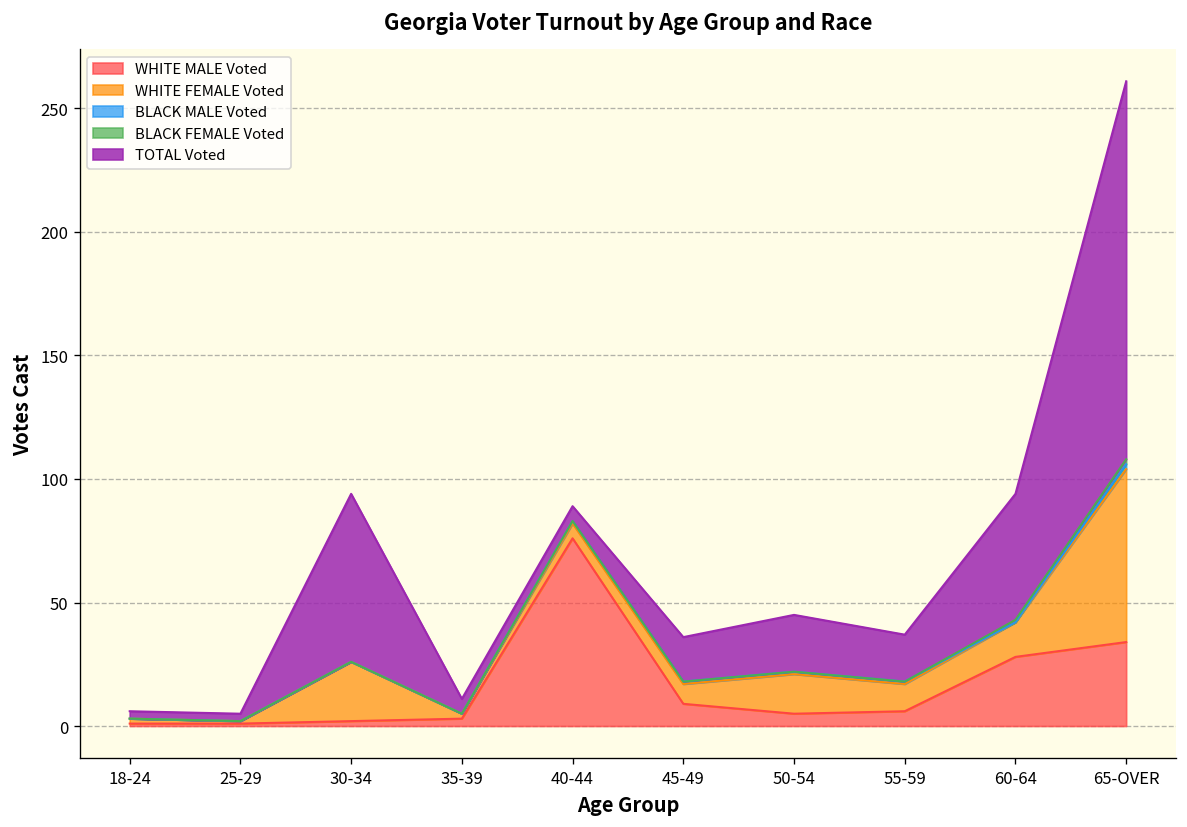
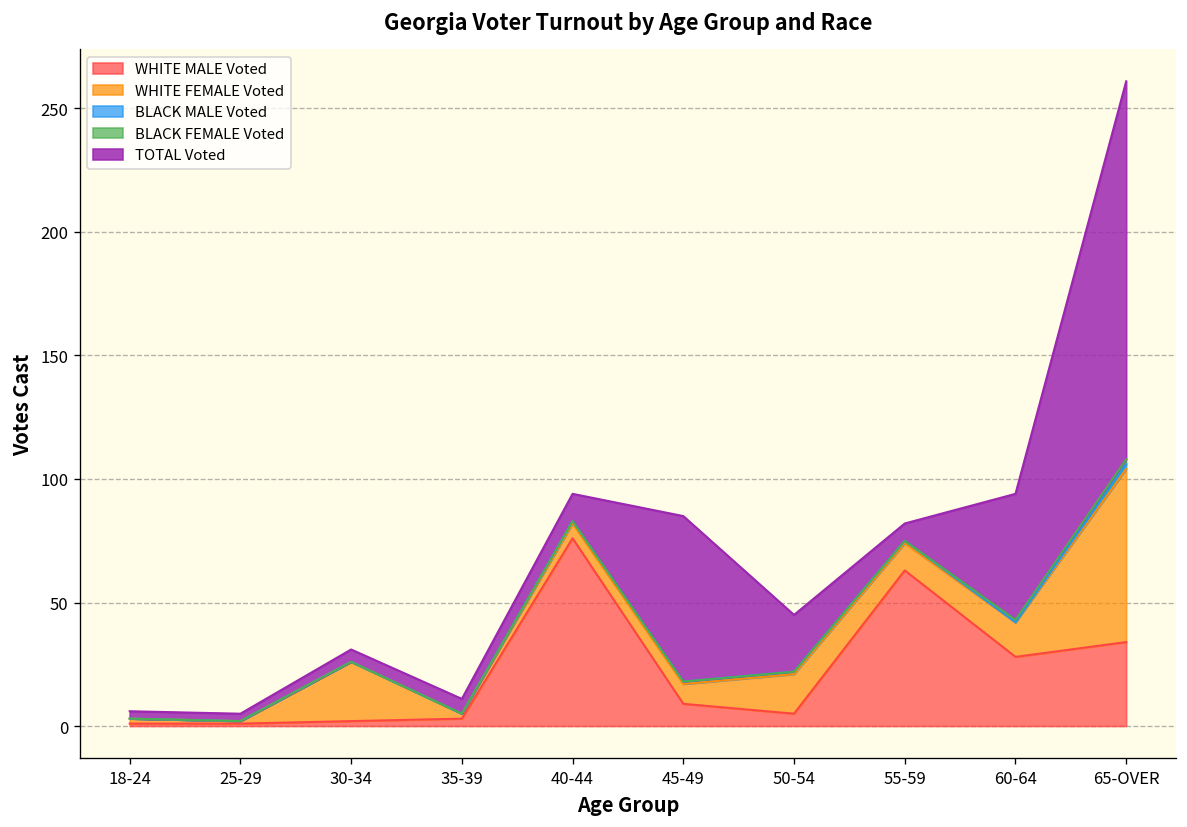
  {
    "WHITE MALE Voted": {
      "18-24": 1,
      "30-34": 2,
      "35-39": 3,
      "40-44": 76,
      "45-49": 9,
      "50-54": 5,
-     "55-59": 6,
+     "55-59": 63,
      "60-64": 28,
      "65-OVER": 34
    },
    "WHITE FEMALE Voted": {
      "65-OVER": 70
    },
    "BLACK MALE Voted": {
      "65-OVER": 2
    },
    "BLACK FEMALE Voted": {
      "65-OVER": 2
    },
    "TOTAL Voted": {
      "18-24": 3,
      "25-29": 3,
-     "30-34": 68,
+     "30-34": 5,
      "35-39": 6,
-     "40-44": 6,
-     "45-49": 18,
+     "40-44": 11,
+     "45-49": 67,
      "50-54": 23,
-     "55-59": 19,
+     "55-59": 7,
      "60-64": 51,
      "65-OVER": 153
    }
  }
